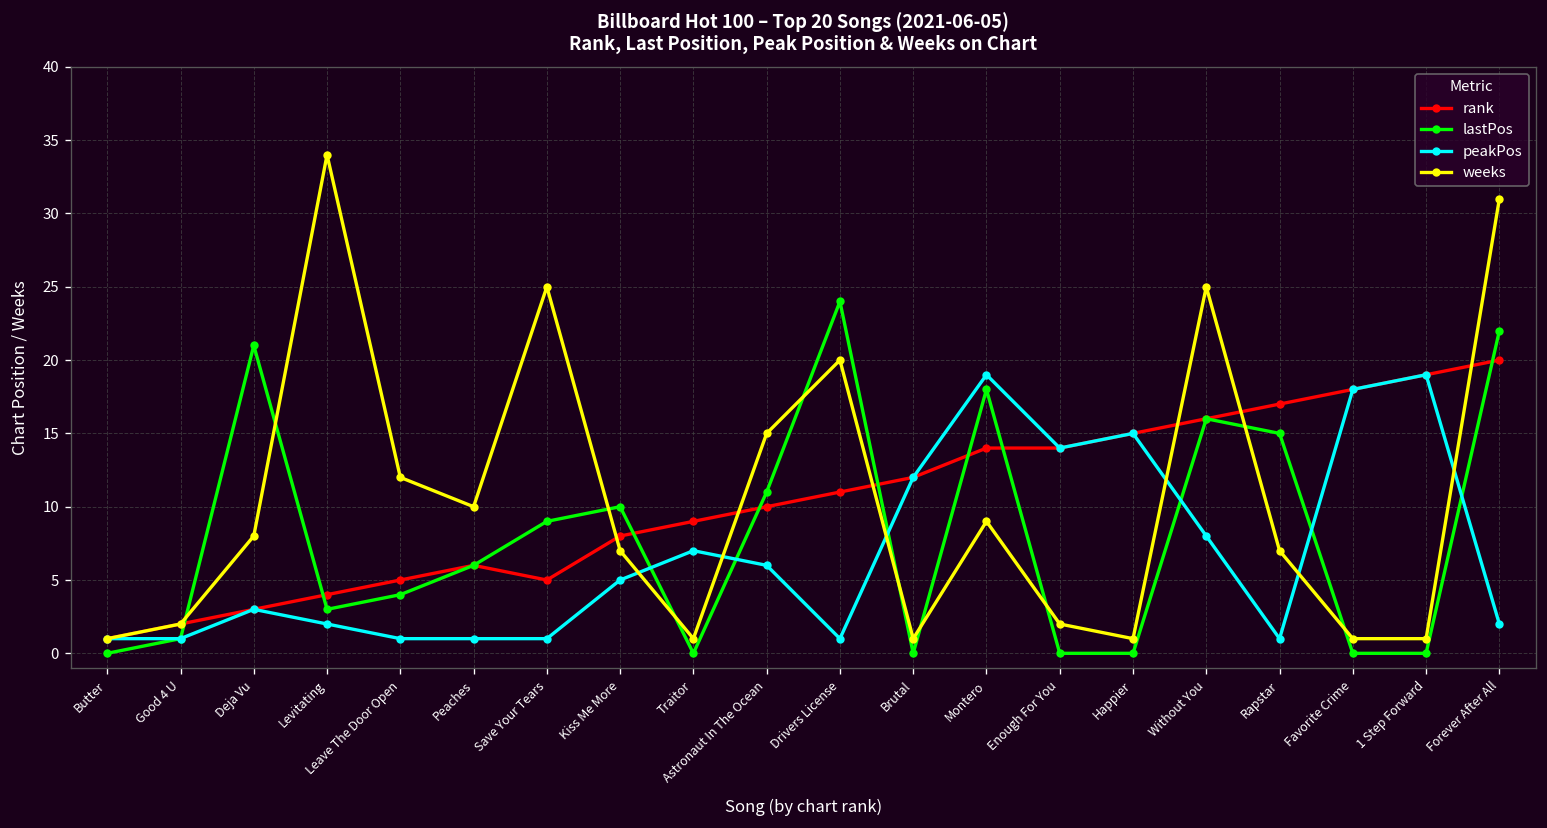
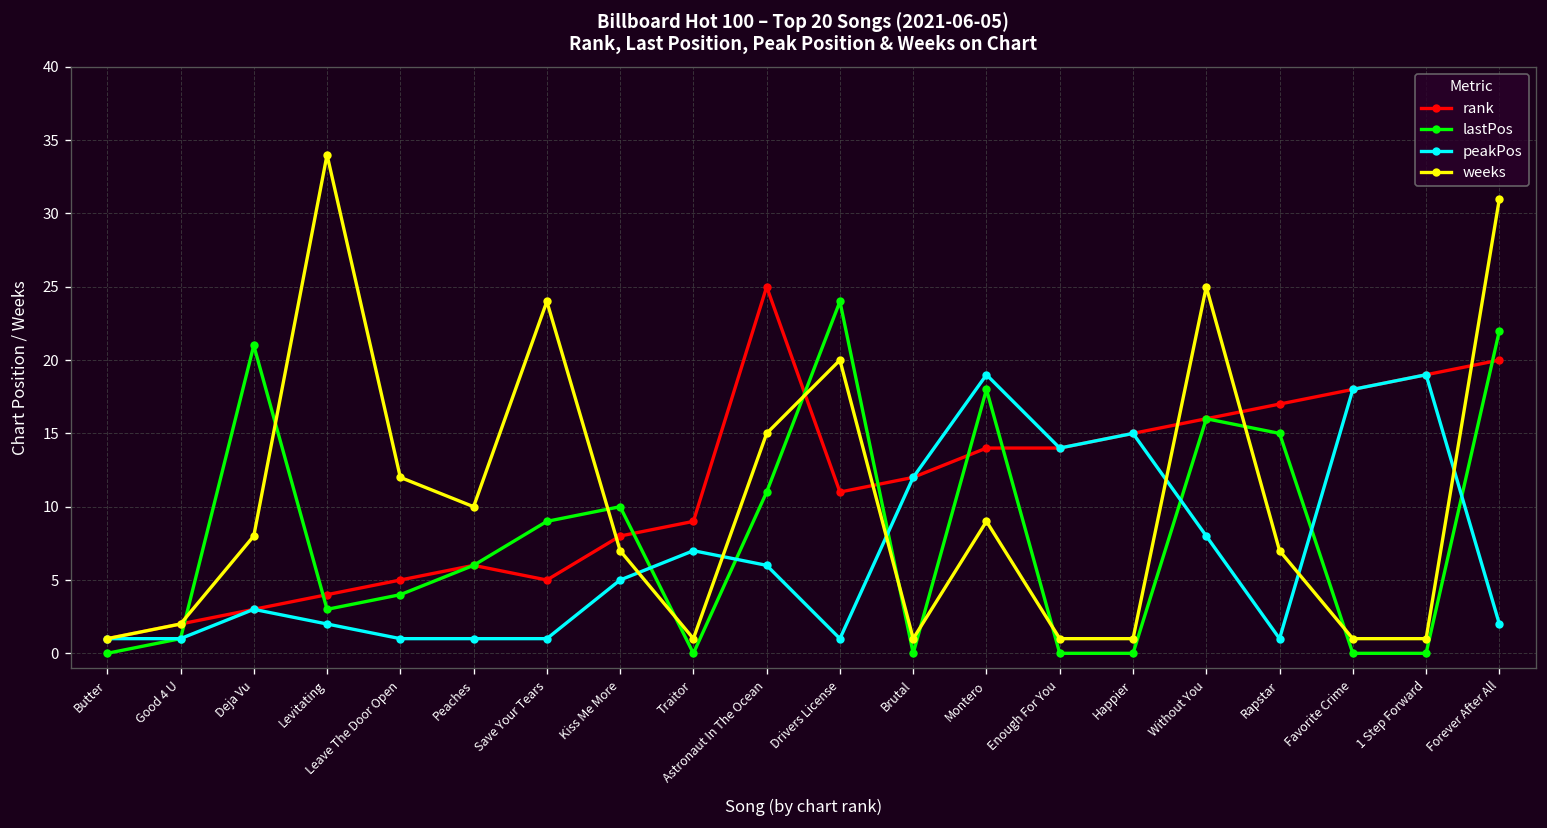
  {
    "rank": {
      "Levitating": 4,
      "Leave The Door Open": 5,
      "Save Your Tears": 5,
      "Kiss Me More": 8,
      "Traitor": 9,
-     "Astronaut In The Ocean": 10,
+     "Astronaut In The Ocean": 25,
      "Drivers License": 11,
      "Montero": 14,
      "Rapstar": 17,
      "Forever After All": 20
    },
    "lastPos": {
      "Butter": 0,
      "Deja Vu": 21,
      "Levitating": 3,
      "Leave The Door Open": 4,
      "Save Your Tears": 9,
      "Kiss Me More": 10,
      "Traitor": 0,
      "Astronaut In The Ocean": 11,
      "Drivers License": 24,
      "Brutal": 0,
      "Montero": 18,
      "Enough For You": 0,
      "Happier": 0,
      "Rapstar": 15,
      "Favorite Crime": 0,
      "1 Step Forward": 0,
      "Forever After All": 22
    },
    "peakPos": {
      "Levitating": 2,
      "Leave The Door Open": 1,
      "Peaches": 1,
      "Save Your Tears": 1,
      "Kiss Me More": 5,
      "Traitor": 7,
      "Astronaut In The Ocean": 6,
      "Drivers License": 1,
      "Montero": 19,
      "Without You": 8,
      "Rapstar": 1,
      "Forever After All": 2
    },
    "weeks": {
      "Deja Vu": 8,
      "Levitating": 34,
      "Leave The Door Open": 12,
      "Peaches": 10,
-     "Save Your Tears": 25,
+     "Save Your Tears": 24,
      "Kiss Me More": 7,
      "Traitor": 1,
      "Astronaut In The Ocean": 15,
      "Drivers License": 20,
      "Brutal": 1,
      "Montero": 9,
-     "Enough For You": 2,
+     "Enough For You": 1,
      "Happier": 1,
      "Without You": 25,
      "Rapstar": 7,
      "Favorite Crime": 1,
      "1 Step Forward": 1,
      "Forever After All": 31
    }
  }
